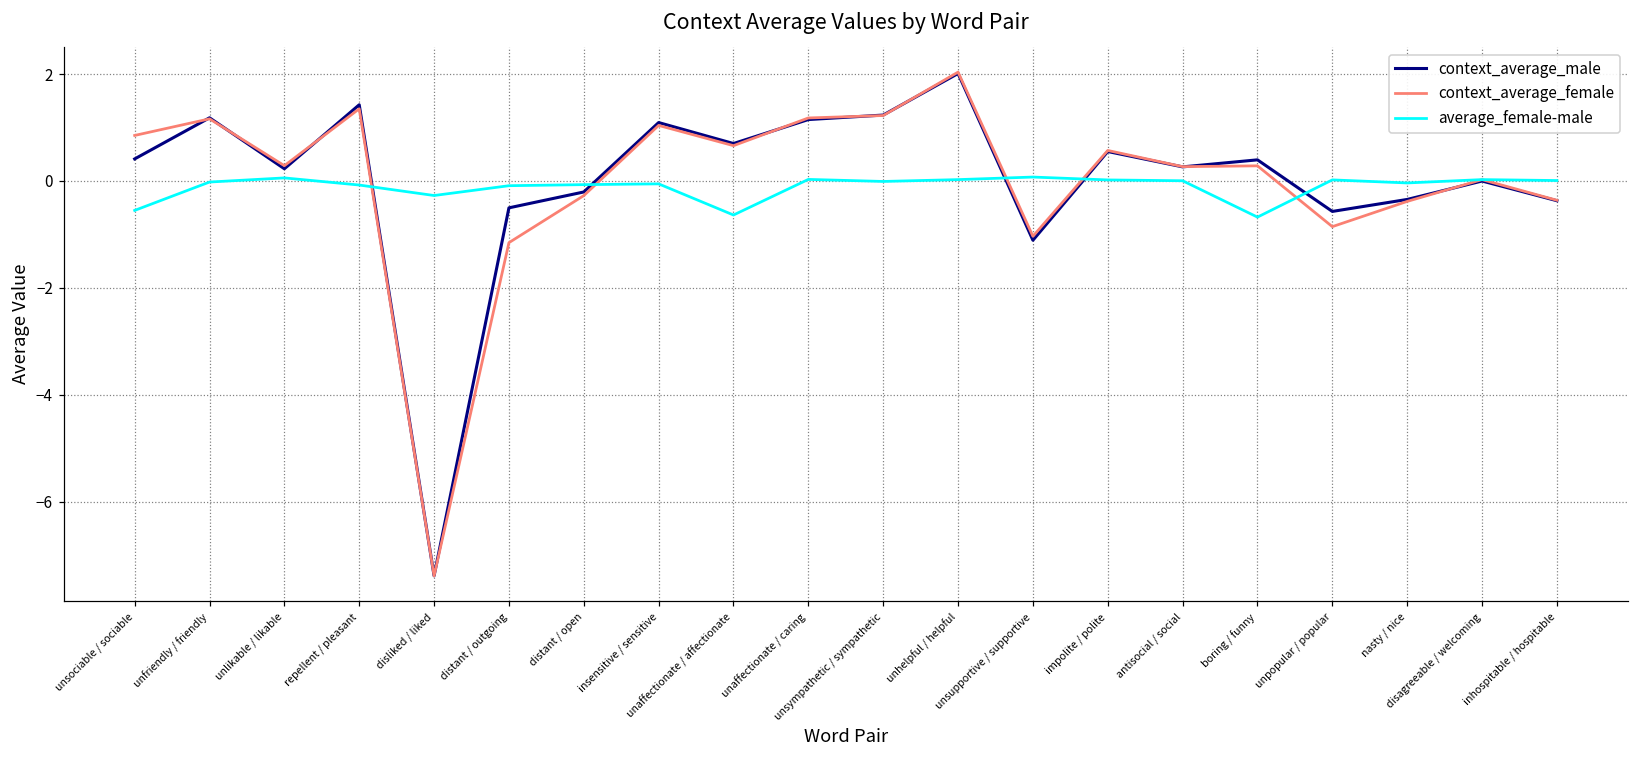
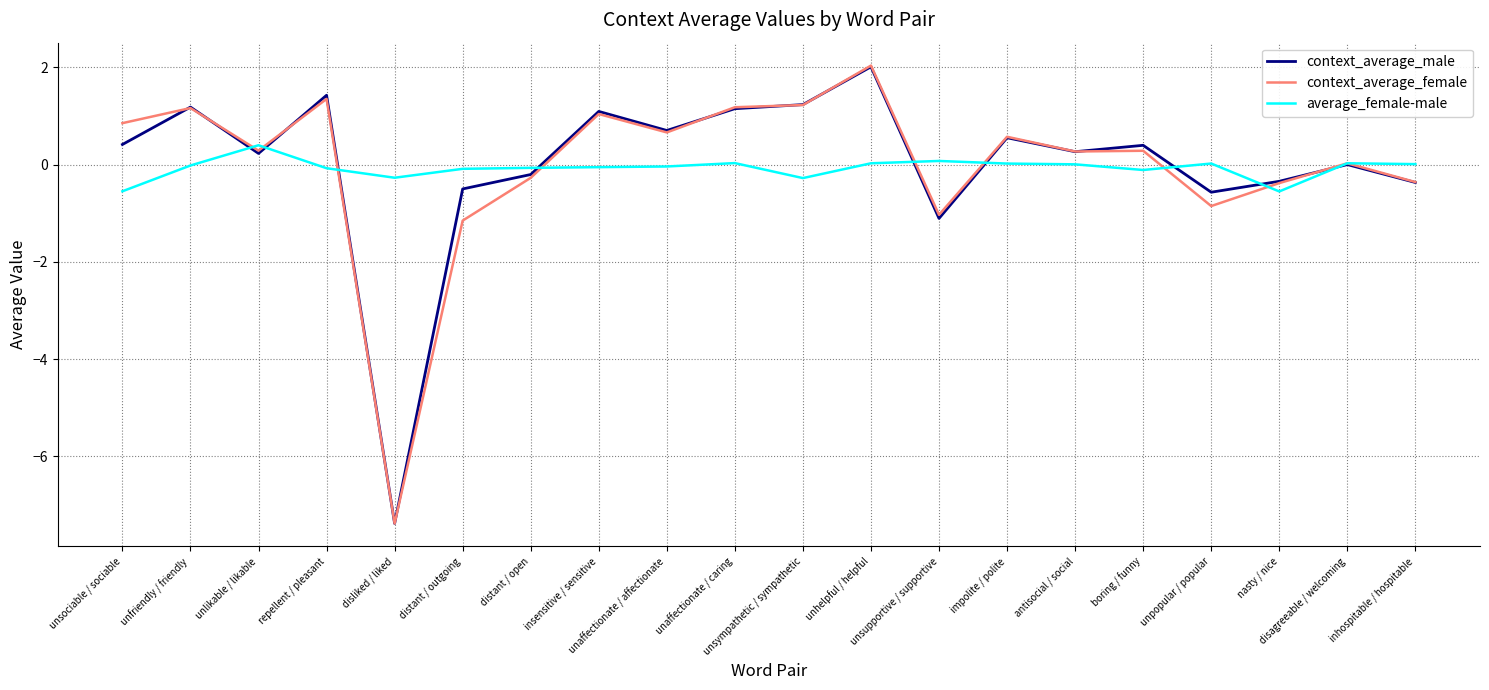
  {
    "context_average_male": {
      "unsociable / sociable": 0.4,
      "unlikable / likable": 0.2,
      "repellent / pleasant": 1.4,
      "distant / outgoing": -0.5,
      "distant / open": -0.2,
      "insensitive / sensitive": 1.1,
      "unsupportive / supportive": -1.1,
      "boring / funny": 0.4,
      "unpopular / popular": -0.6
    },
    "context_average_female": {
      "unsociable / sociable": 0.9,
      "unlikable / likable": 0.3,
      "repellent / pleasant": 1.3,
      "distant / outgoing": -1.2,
      "distant / open": -0.3,
      "insensitive / sensitive": 1.0,
      "unsupportive / supportive": -1.0,
      "boring / funny": 0.3,
      "unpopular / popular": -0.9
    },
    "average_female-male": {
      "unsociable / sociable": -0.5,
      "unfriendly / friendly": 0.0,
-     "unlikable / likable": 0.1,
+     "unlikable / likable": 0.4,
      "repellent / pleasant": -0.1,
      "disliked / liked": -0.3,
      "distant / outgoing": -0.1,
      "distant / open": -0.1,
      "insensitive / sensitive": -0.1,
-     "unaffectionate / affectionate": -0.6,
+     "unaffectionate / affectionate": 0.0,
      "unaffectionate / caring": 0.0,
-     "unsympathetic / sympathetic": 0.0,
+     "unsympathetic / sympathetic": -0.3,
      "unhelpful / helpful": 0.0,
      "unsupportive / supportive": 0.1,
      "impolite / polite": 0.0,
      "antisocial / social": 0.0,
-     "boring / funny": -0.7,
+     "boring / funny": -0.1,
      "unpopular / popular": 0.0,
-     "nasty / nice": 0.0,
+     "nasty / nice": -0.6,
      "inhospitable / hospitable": 0.0
    }
  }
